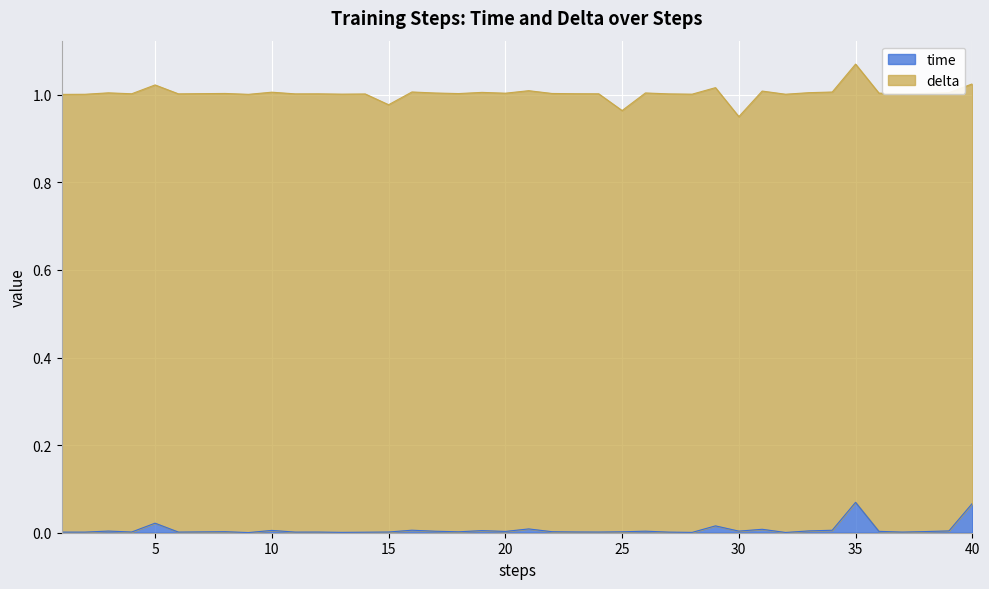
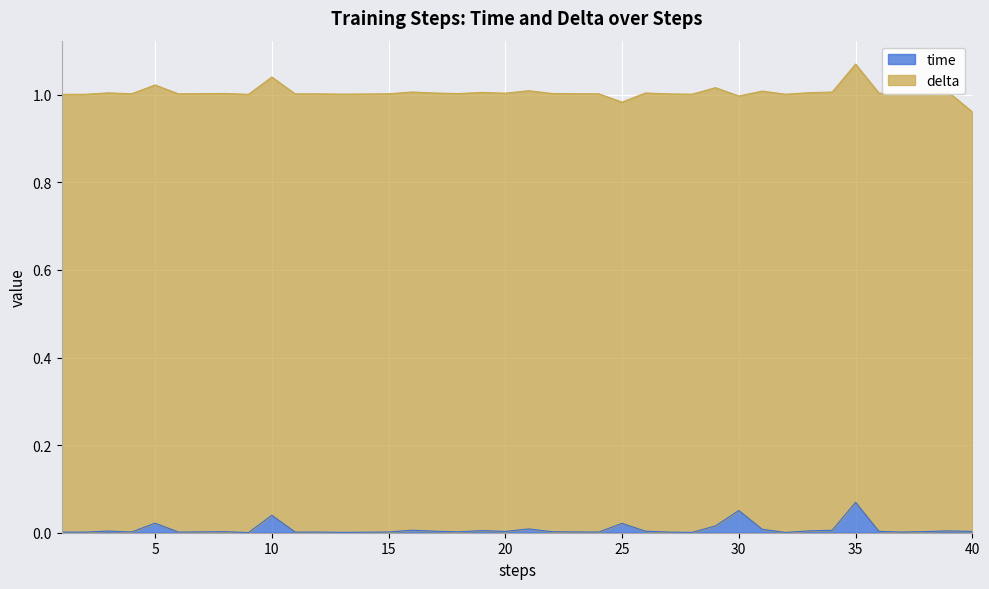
  {
    "time": {
      "5": 0.02,
-     "10": 0.01,
+     "10": 0.04,
      "15": 0.00,
      "20": 0.00,
-     "25": 0.00,
-     "30": 0.00,
+     "25": 0.02,
+     "30": 0.05,
      "35": 0.07,
-     "40": 0.07
+     "40": 0.00
    },
    "delta": {
      "5": 1.00,
      "10": 1.00,
-     "15": 0.98,
+     "15": 1.00,
      "20": 1.00,
      "25": 0.96,
      "30": 0.95,
      "35": 1.00,
      "40": 0.96
    }
  }
